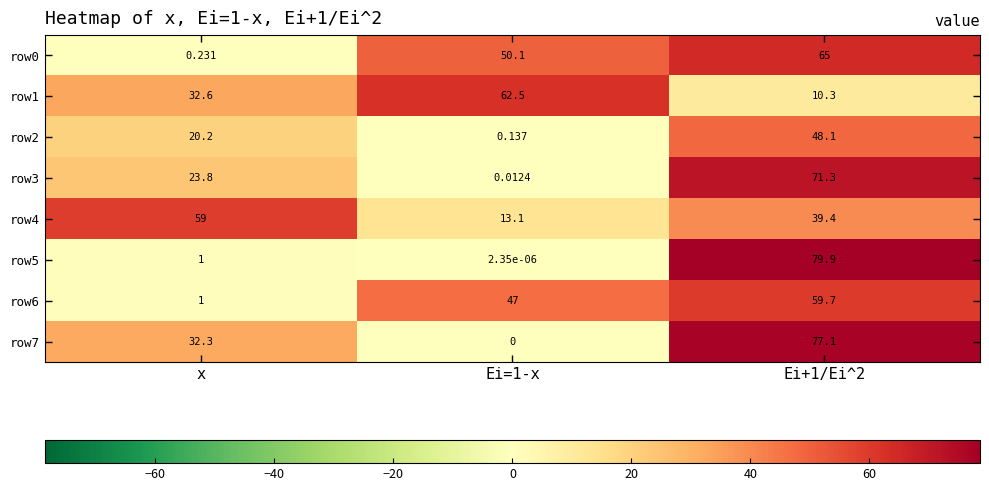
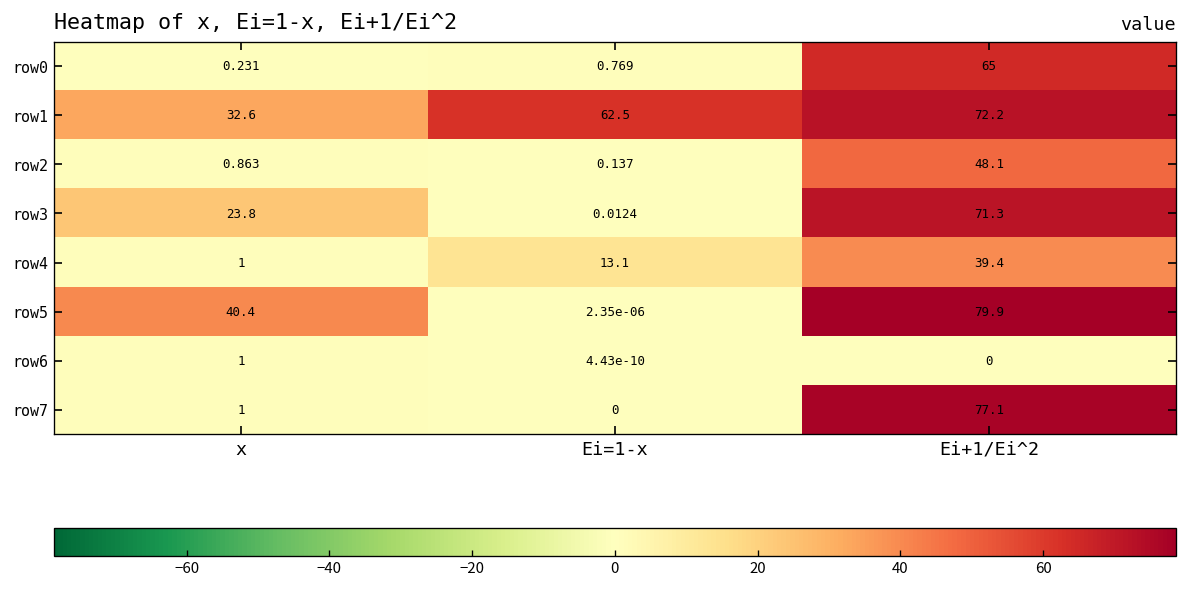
  {
    "row0": {
      "x": "0.231",
-     "Ei=1-x": "50.1",
+     "Ei=1-x": "0.769",
      "Ei+1/Ei^2": "65"
    },
    "row1": {
      "x": "32.6",
      "Ei=1-x": "62.5",
-     "Ei+1/Ei^2": "10.3"
+     "Ei+1/Ei^2": "72.2"
    },
    "row2": {
-     "x": "20.2",
+     "x": "0.863",
      "Ei=1-x": "0.137",
      "Ei+1/Ei^2": "48.1"
    },
    "row3": {
      "x": "23.8",
      "Ei=1-x": "0.0124",
      "Ei+1/Ei^2": "71.3"
    },
    "row4": {
-     "x": "59",
+     "x": "1",
      "Ei=1-x": "13.1",
      "Ei+1/Ei^2": "39.4"
    },
    "row5": {
-     "x": "1",
+     "x": "40.4",
      "Ei=1-x": "2.35e-06",
      "Ei+1/Ei^2": "79.9"
    },
    "row6": {
      "x": "1",
-     "Ei=1-x": "47",
-     "Ei+1/Ei^2": "59.7"
+     "Ei=1-x": "4.43e-10",
+     "Ei+1/Ei^2": "0"
    },
    "row7": {
-     "x": "32.3",
+     "x": "1",
      "Ei=1-x": "0",
      "Ei+1/Ei^2": "77.1"
    }
  }
